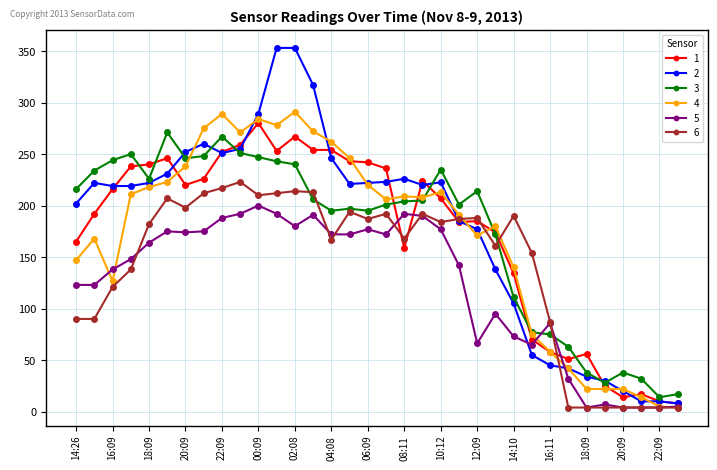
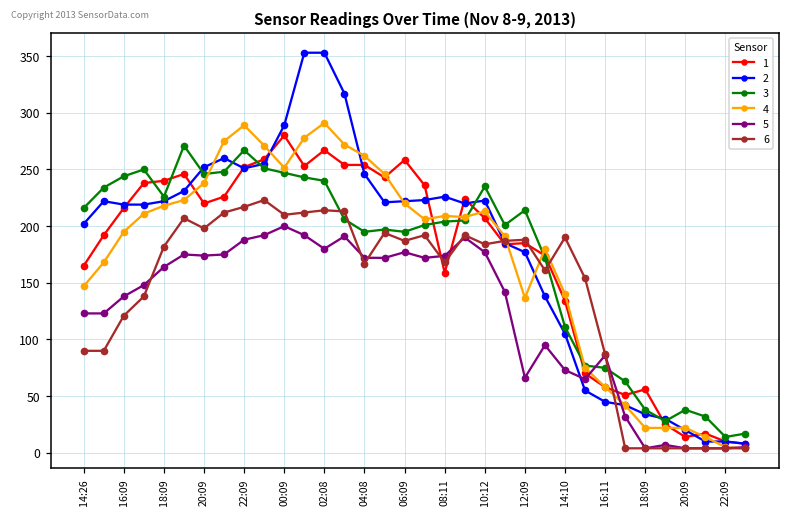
  {
    "1": {
      "14:26": 165,
      "16:09": 216,
      "00:09": 280,
      "02:08": 267,
      "04:08": 254,
-     "06:09": 242,
+     "06:09": 258,
      "08:11": 159,
      "10:12": 207,
      "12:09": 185,
      "14:10": 134
    },
    "2": {
      "14:26": 202,
      "16:09": 219,
      "00:09": 289,
      "02:08": 353,
      "04:08": 246,
      "08:11": 226,
      "10:12": 223,
      "12:09": 177,
      "14:10": 105,
      "16:11": 45
    },
    "3": {
      "14:26": 216,
      "16:09": 244,
      "00:09": 247,
      "02:08": 240,
      "04:08": 195,
      "06:09": 195,
      "08:11": 204,
      "10:12": 235,
      "12:09": 214,
      "14:10": 111,
      "16:11": 75
    },
    "4": {
      "14:26": 147,
-     "16:09": 127,
-     "00:09": 284,
+     "16:09": 195,
+     "00:09": 252,
      "02:08": 291,
      "04:08": 262,
      "08:11": 209,
      "10:12": 213,
-     "12:09": 171,
+     "12:09": 137,
      "14:10": 140
    },
    "5": {
      "14:26": 123,
      "16:09": 138,
      "00:09": 200,
      "02:08": 180,
      "04:08": 172,
      "06:09": 177,
-     "08:11": 192,
+     "08:11": 174,
      "10:12": 177,
      "12:09": 66,
      "14:10": 73
    },
    "6": {
      "14:26": 90,
      "16:09": 121,
      "00:09": 210,
      "02:08": 214,
      "04:08": 167,
      "06:09": 187,
      "08:11": 168,
      "10:12": 184,
      "12:09": 188,
      "14:10": 190
    }
  }
